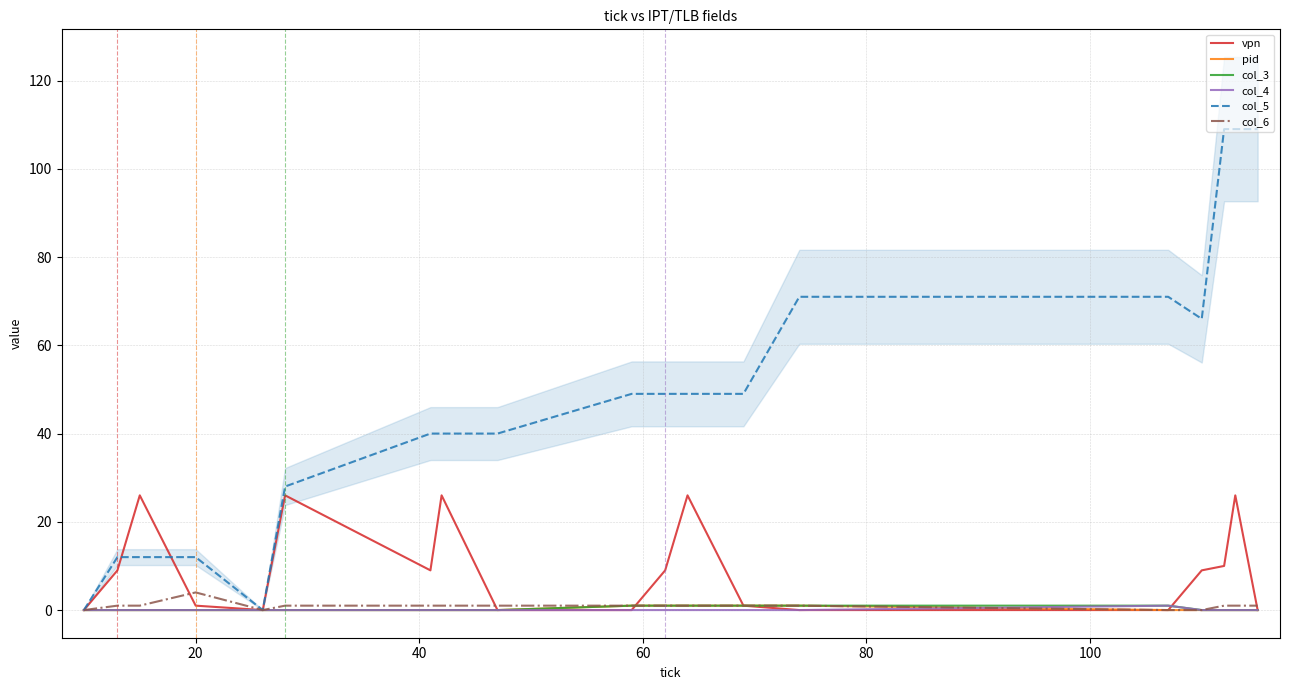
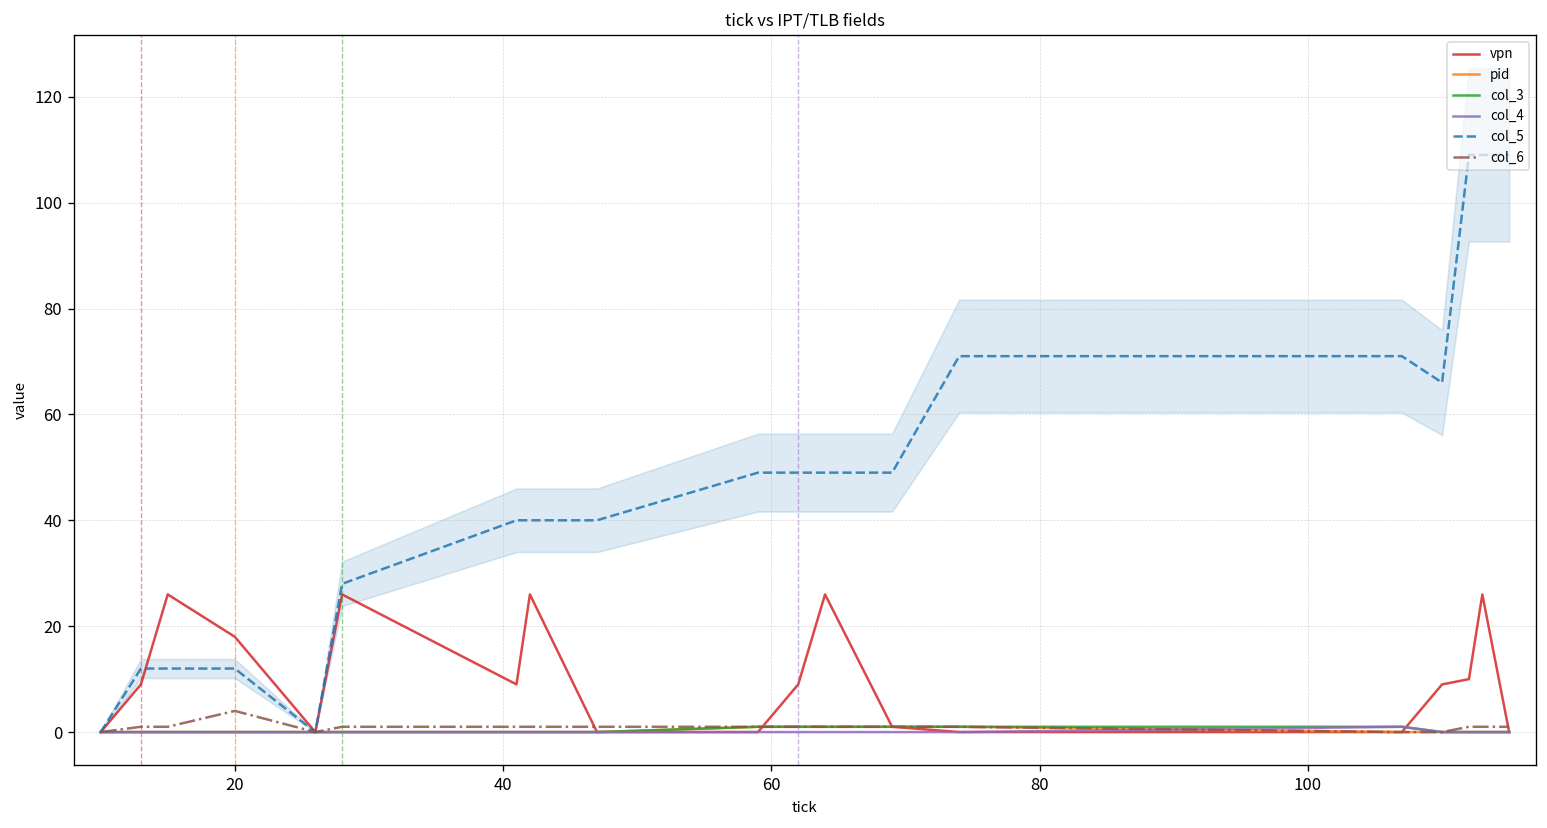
  {
    "vpn": {
-     "20": 1
+     "20": 18
    },
    "col_6": {
      "20": 4
    }
  }
